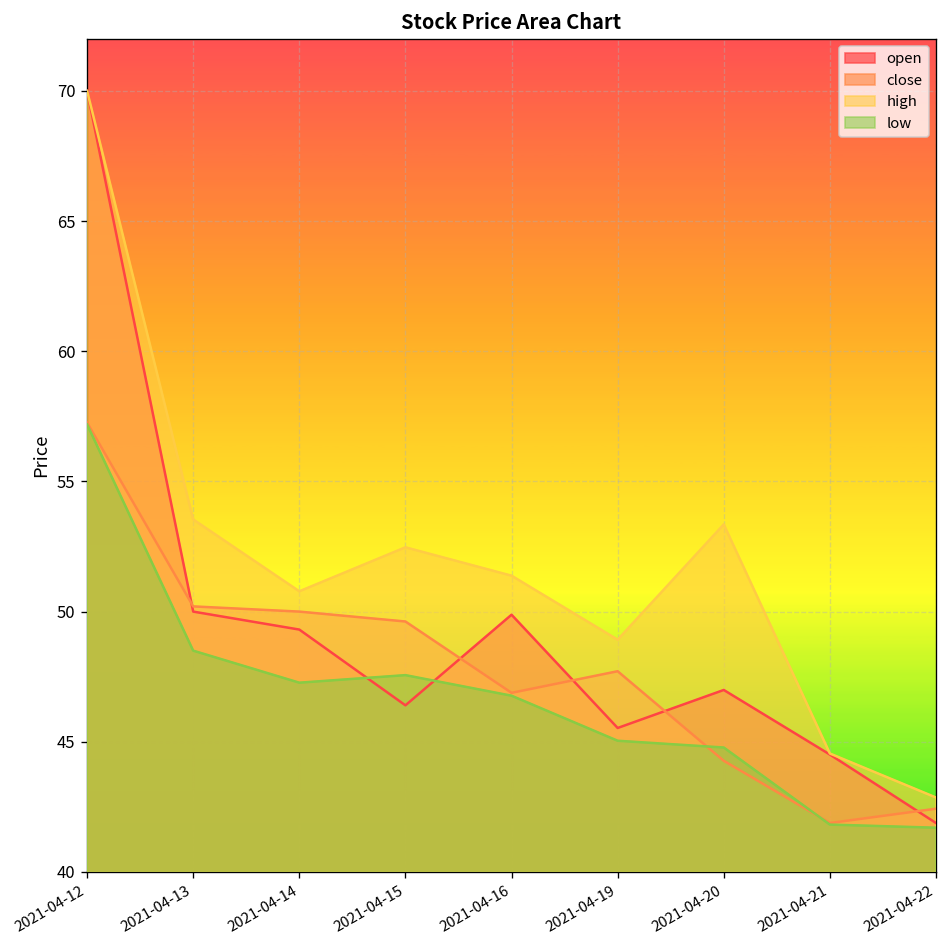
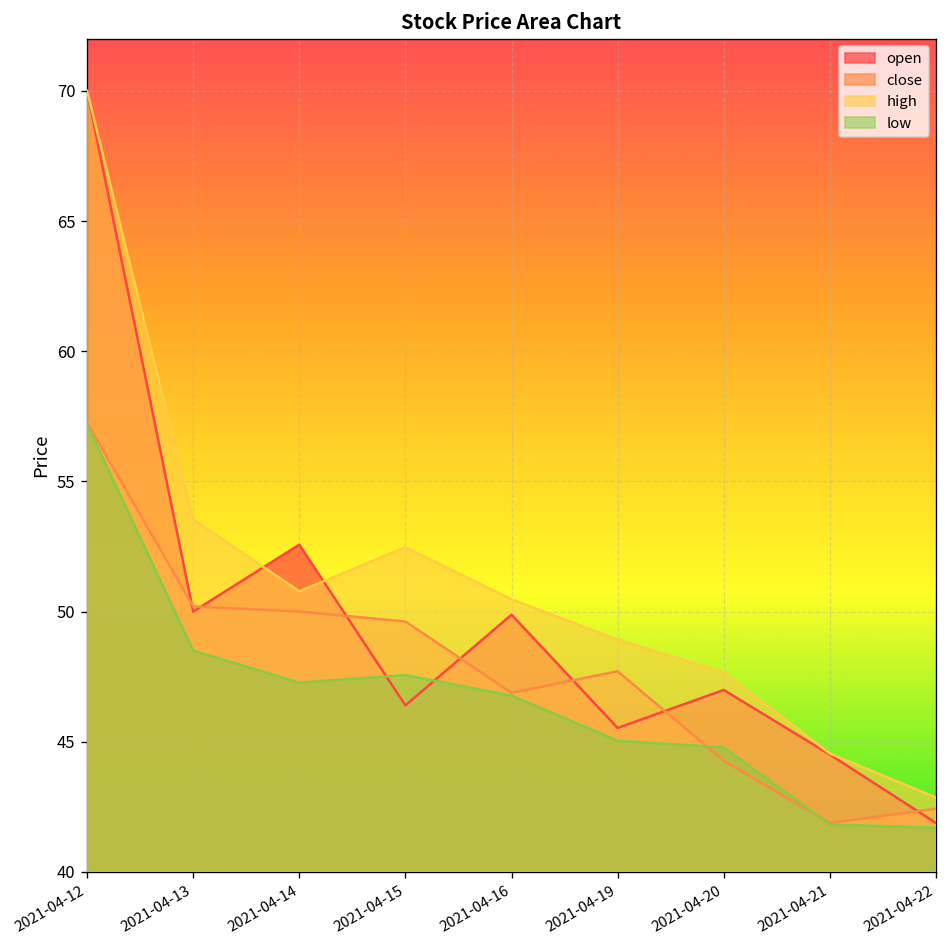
  {
    "open": {
      "2021-04-13": 50.0,
-     "2021-04-14": 49.3,
+     "2021-04-14": 52.6,
      "2021-04-15": 46.4,
      "2021-04-16": 49.9,
      "2021-04-19": 45.5,
      "2021-04-20": 47.0,
      "2021-04-22": 41.9
    },
    "close": {
      "2021-04-13": 50.2,
      "2021-04-14": 50.0,
      "2021-04-15": 49.6,
      "2021-04-19": 47.7,
      "2021-04-20": 44.3,
      "2021-04-22": 42.4
    },
    "high": {
      "2021-04-13": 53.5,
      "2021-04-14": 50.8,
      "2021-04-15": 52.5,
-     "2021-04-16": 51.4,
+     "2021-04-16": 50.5,
      "2021-04-19": 48.9,
-     "2021-04-20": 53.4,
+     "2021-04-20": 47.7,
      "2021-04-22": 42.9
    },
    "low": {
      "2021-04-13": 48.5,
      "2021-04-14": 47.3,
      "2021-04-15": 47.6,
      "2021-04-19": 45.0,
      "2021-04-20": 44.8,
      "2021-04-22": 41.7
    }
  }
